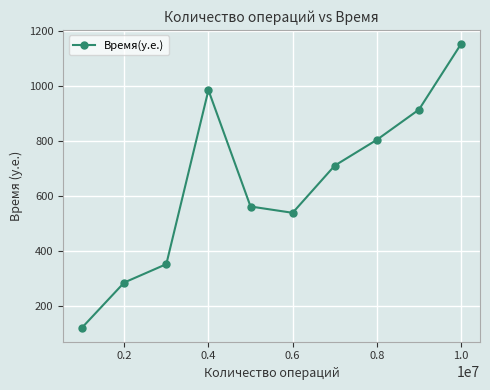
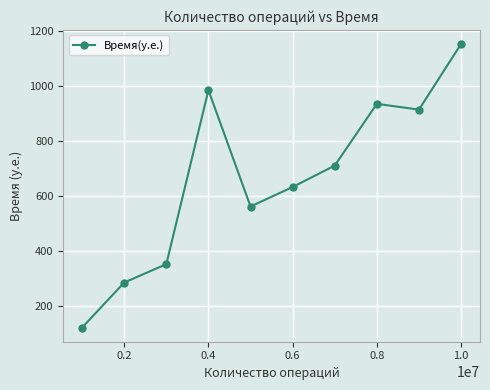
  {
    "0.2": 280,
    "0.4": 990,
-   "0.6": 540,
-   "0.8": 800,
+   "0.6": 630,
+   "0.8": 940,
    "1.0": 1150
  }
